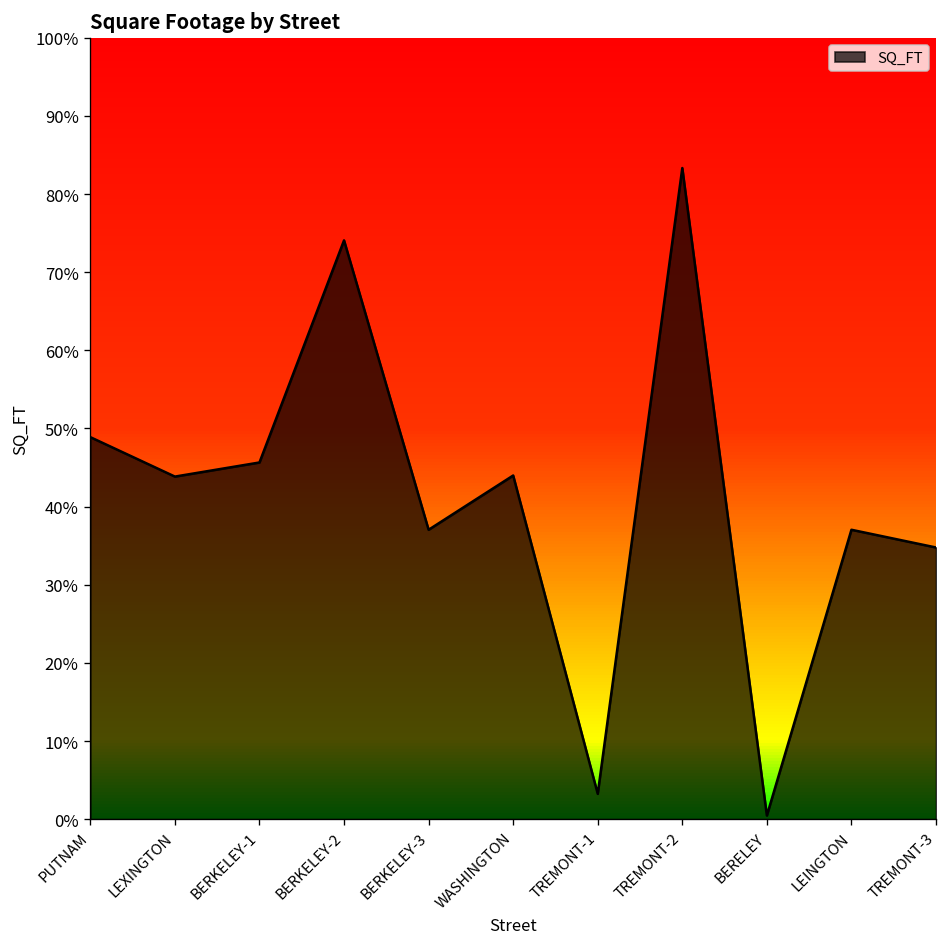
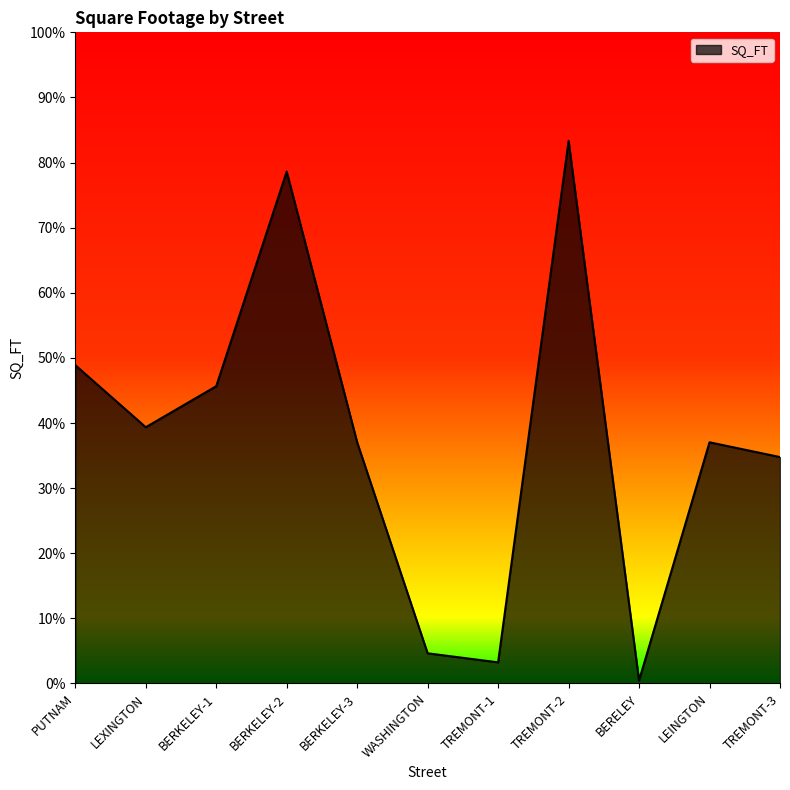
  {
    "PUTNAM": "49%",
-   "LEXINGTON": "44%",
+   "LEXINGTON": "39%",
    "BERKELEY-1": "46%",
-   "BERKELEY-2": "74%",
+   "BERKELEY-2": "79%",
    "BERKELEY-3": "37%",
-   "WASHINGTON": "44%",
+   "WASHINGTON": "5%",
    "TREMONT-1": "3%",
    "TREMONT-2": "83%",
    "BERELEY": "0%",
    "LEINGTON": "37%",
    "TREMONT-3": "35%"
  }
